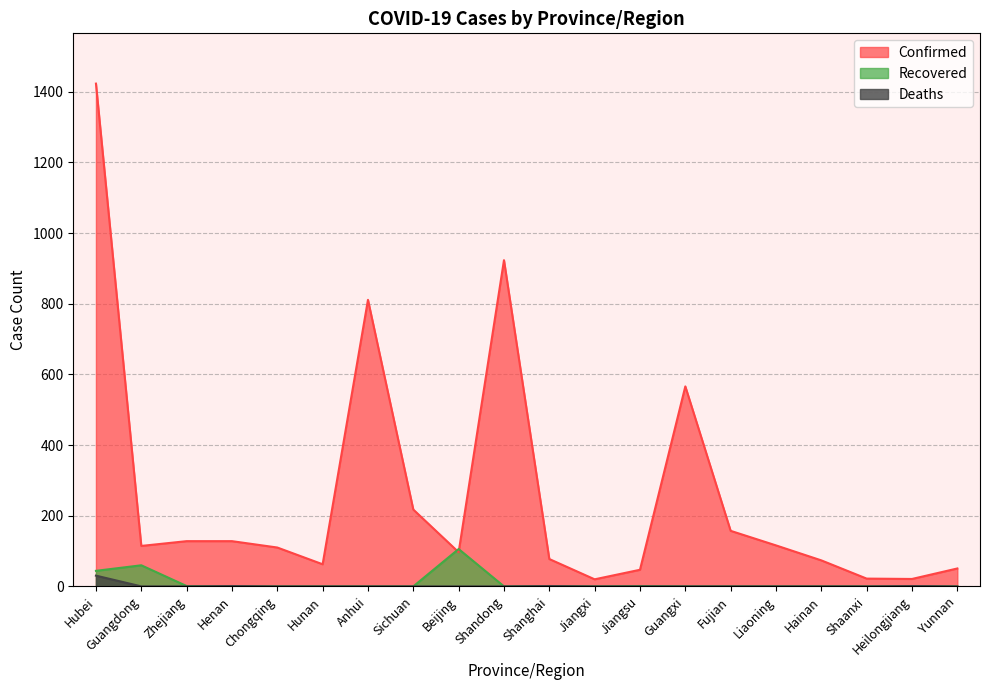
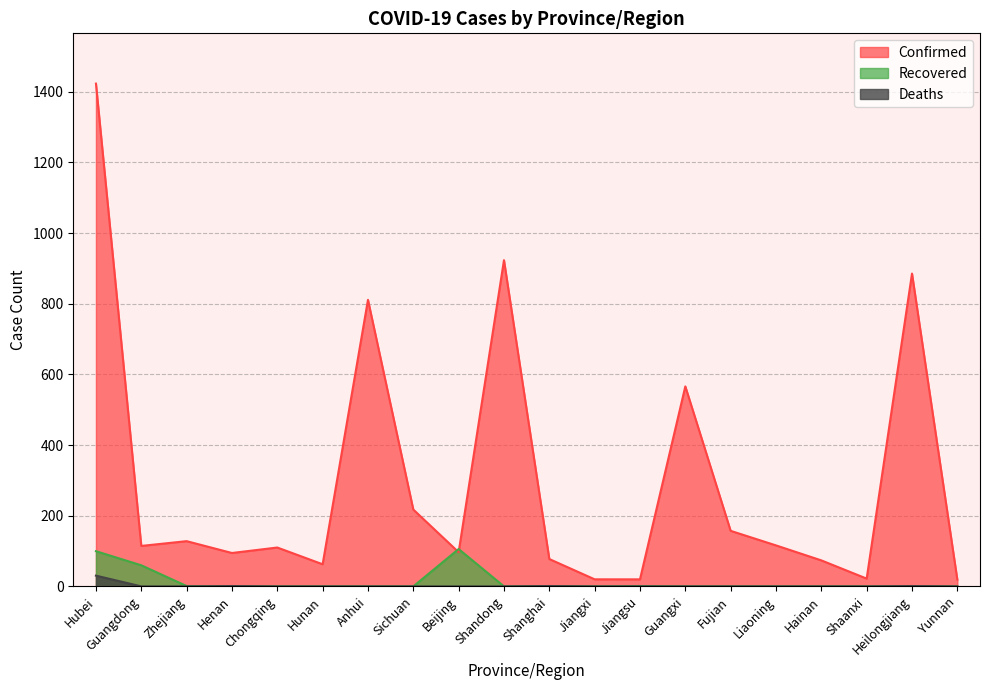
  {
    "Confirmed": {
      "Hubei": 1420,
      "Guangdong": 110,
      "Zhejiang": 130,
-     "Henan": 130,
+     "Henan": 90,
      "Chongqing": 110,
      "Hunan": 60,
      "Anhui": 810,
      "Sichuan": 220,
      "Beijing": 100,
      "Shandong": 920,
      "Shanghai": 80,
      "Jiangxi": 20,
-     "Jiangsu": 50,
+     "Jiangsu": 20,
      "Guangxi": 570,
      "Fujian": 160,
      "Liaoning": 120,
      "Hainan": 70,
      "Shaanxi": 20,
-     "Heilongjiang": 20,
-     "Yunnan": 50
+     "Heilongjiang": 890,
+     "Yunnan": 20
    },
    "Recovered": {
-     "Hubei": 40,
+     "Hubei": 100,
      "Guangdong": 60,
      "Beijing": 110
    },
    "Deaths": {
      "Hubei": 30,
      "Guangdong": 0,
      "Beijing": 0
    }
  }
